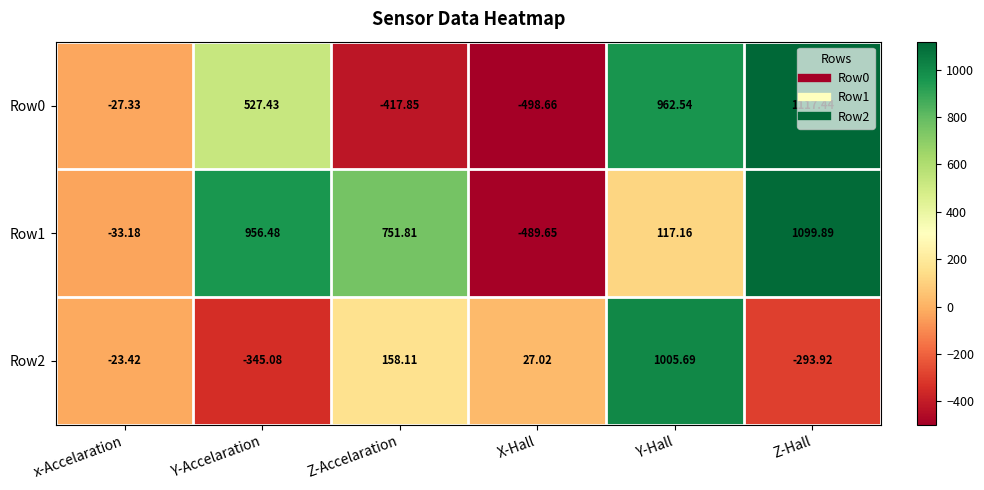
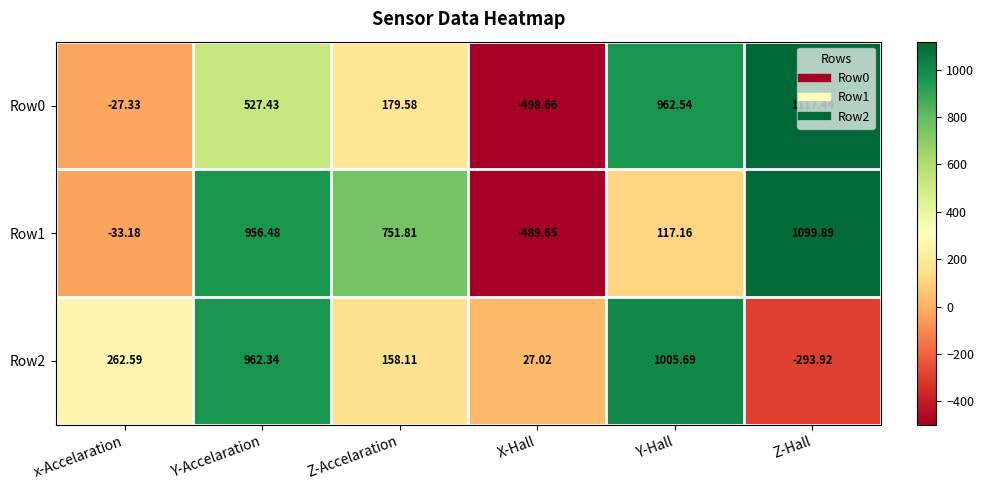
  {
    "Row0": {
      "x-Accelaration": -27.33,
      "Y-Accelaration": 527.43,
-     "Z-Accelaration": -417.85,
+     "Z-Accelaration": 179.58,
      "X-Hall": -498.66,
      "Y-Hall": 962.54
    },
    "Row1": {
      "x-Accelaration": -33.18,
      "Y-Accelaration": 956.48,
      "Z-Accelaration": 751.81,
      "X-Hall": -489.65,
      "Y-Hall": 117.16,
      "Z-Hall": 1099.89
    },
    "Row2": {
-     "x-Accelaration": -23.42,
-     "Y-Accelaration": -345.08,
+     "x-Accelaration": 262.59,
+     "Y-Accelaration": 962.34,
      "Z-Accelaration": 158.11,
      "X-Hall": 27.02,
      "Y-Hall": 1005.69,
      "Z-Hall": -293.92
    }
  }
